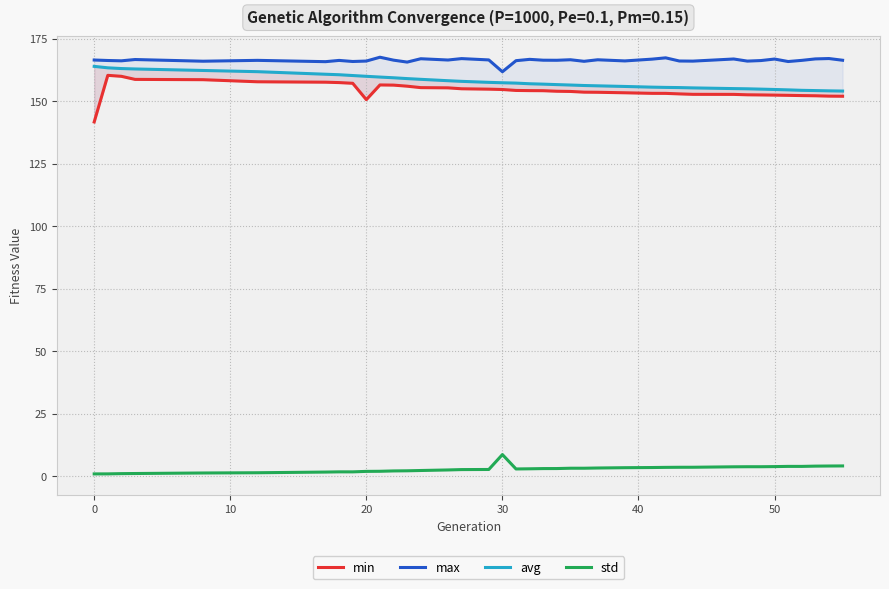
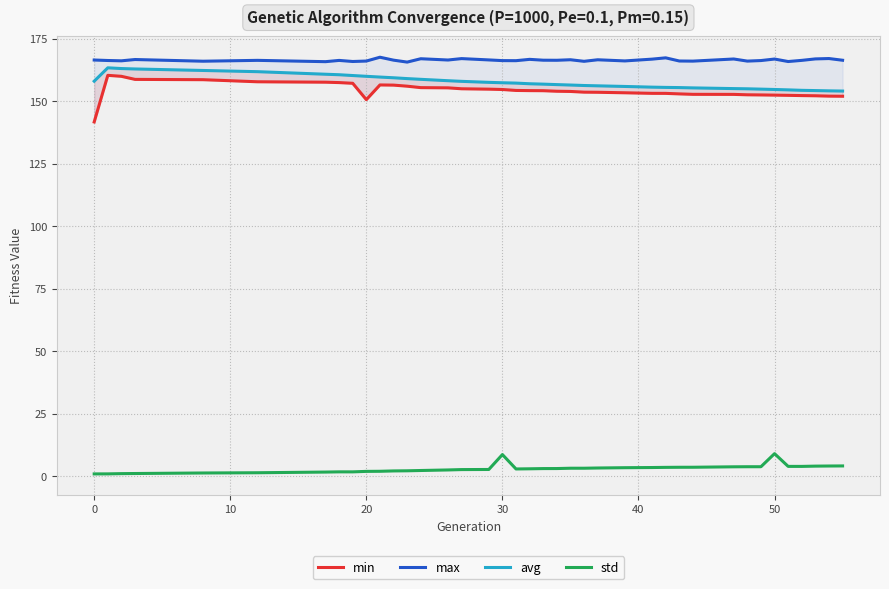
  {
    "min": {
      "0": 142,
      "20": 151,
      "30": 155,
      "50": 152
    },
    "max": {
      "0": 166,
      "20": 166,
-     "30": 162,
+     "30": 166,
      "50": 167
    },
    "avg": {
-     "0": 164,
+     "0": 158,
      "20": 160,
      "30": 157,
      "50": 155
    },
    "std": {
      "0": 1,
      "20": 2,
      "30": 9,
-     "50": 4
+     "50": 9
    }
  }
